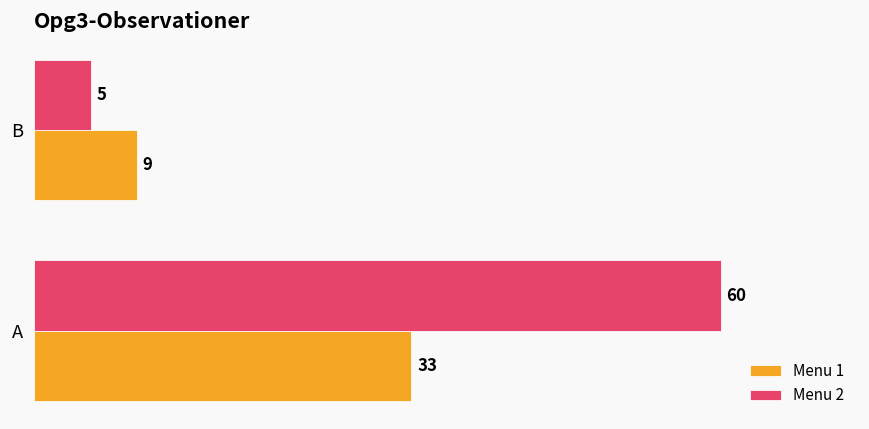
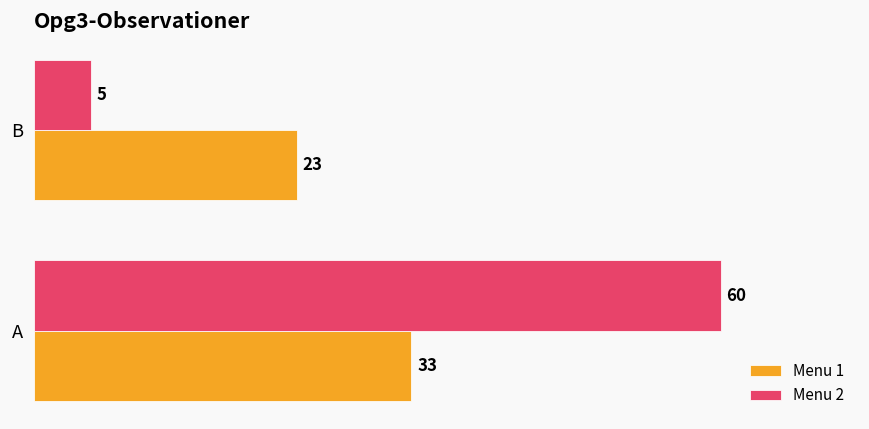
  {
    "Menu 1": {
-     "B": 9,
+     "B": 23,
      "A": 33
    },
    "Menu 2": {
      "B": 5,
      "A": 60
    }
  }
